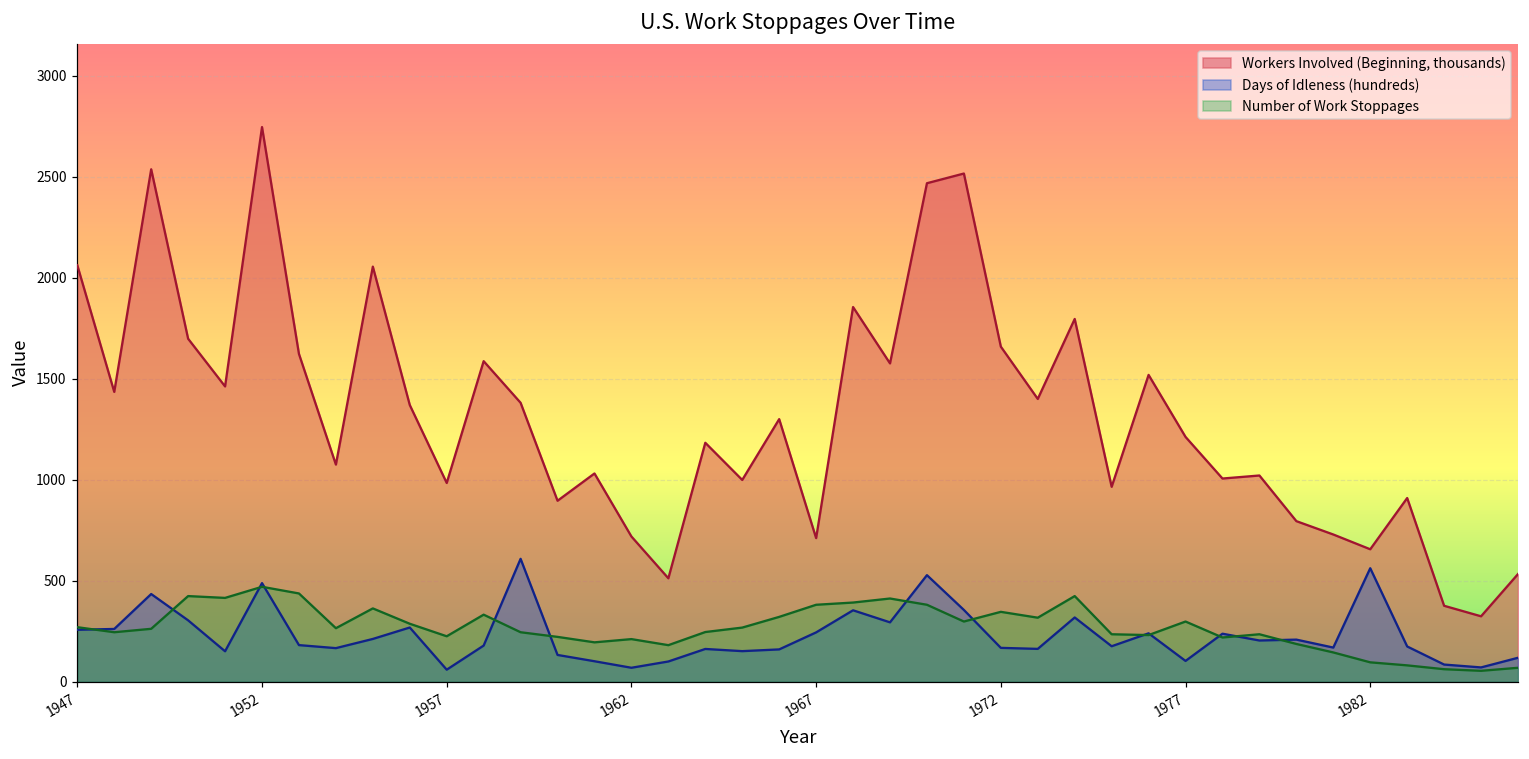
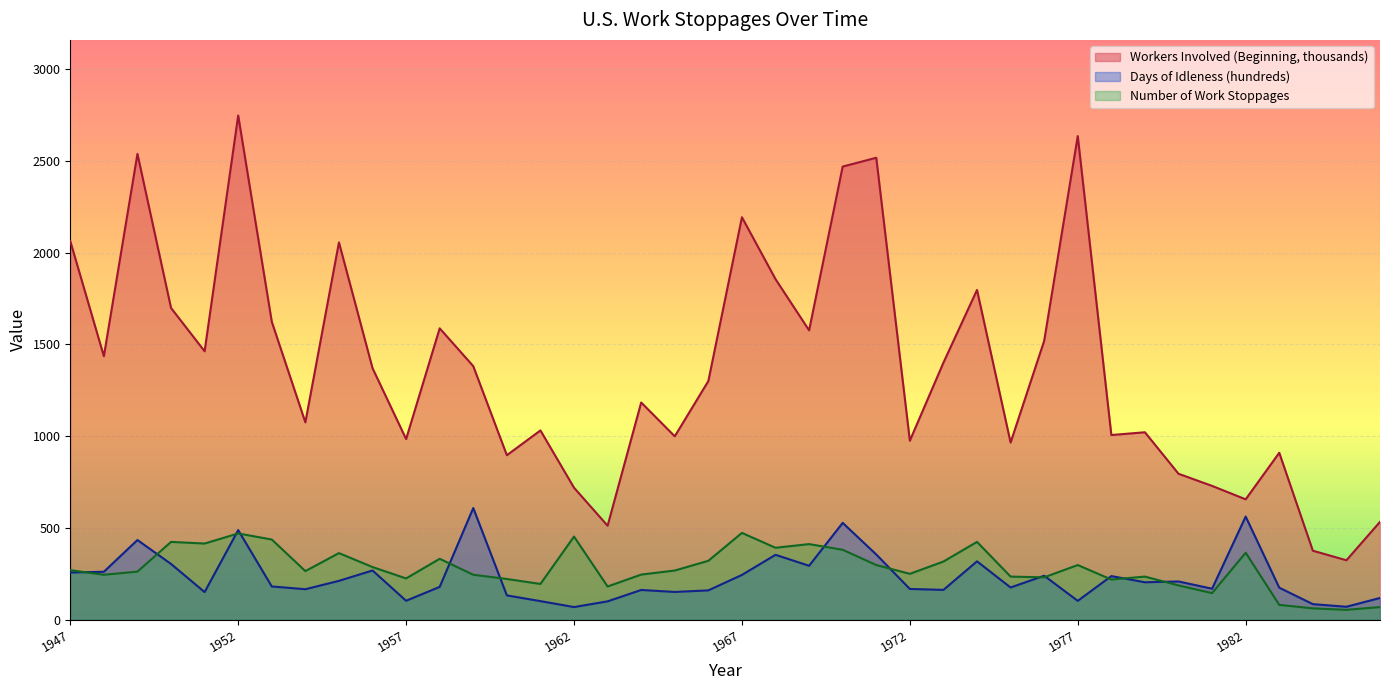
  {
    "Workers Involved (Beginning, thousands)": {
      "1947": 2060,
      "1952": 2750,
      "1957": 980,
      "1962": 720,
-     "1967": 710,
-     "1972": 1660,
-     "1977": 1210,
+     "1967": 2190,
+     "1972": 980,
+     "1977": 2630,
      "1982": 660
    },
    "Days of Idleness (hundreds)": {
      "1952": 490,
-     "1957": 60,
+     "1957": 100,
      "1962": 70,
      "1967": 240,
      "1972": 170,
      "1977": 100,
      "1982": 560
    },
    "Number of Work Stoppages": {
      "1952": 470,
      "1957": 230,
-     "1962": 210,
-     "1967": 380,
-     "1972": 350,
+     "1962": 450,
+     "1967": 470,
+     "1972": 250,
      "1977": 300,
-     "1982": 100
+     "1982": 370
    }
  }
